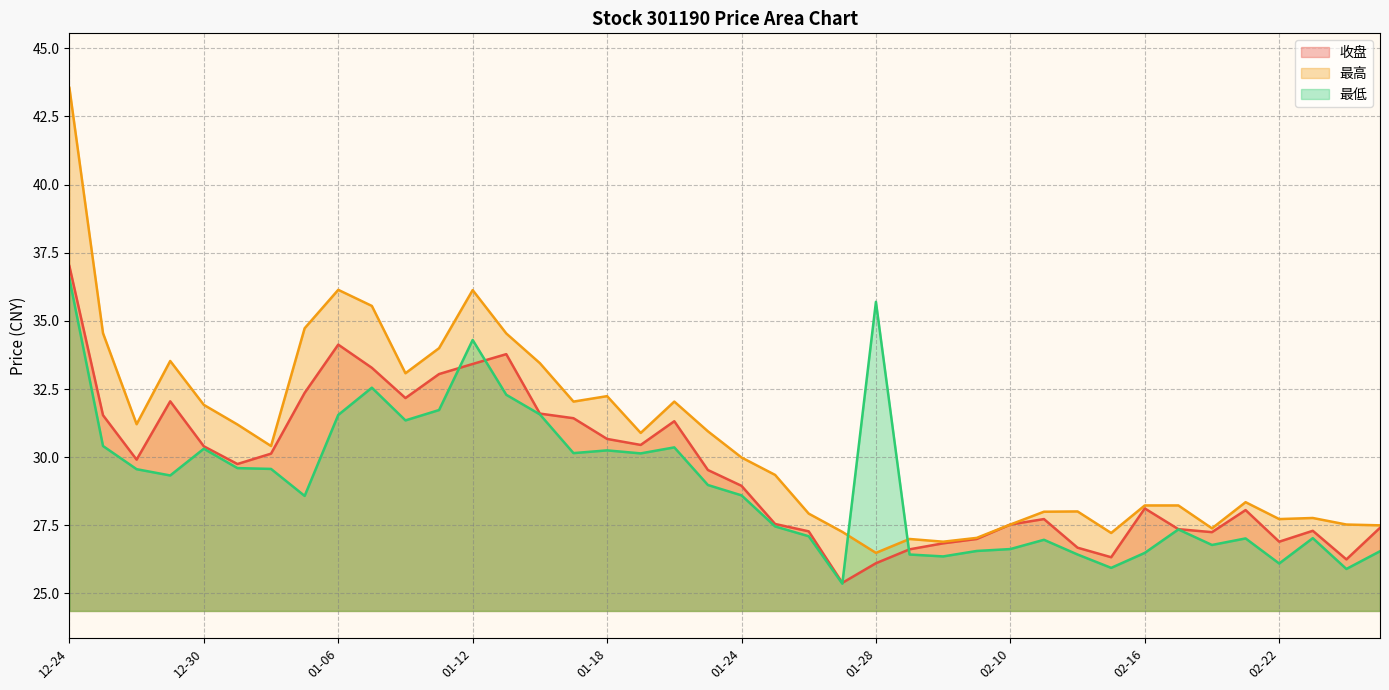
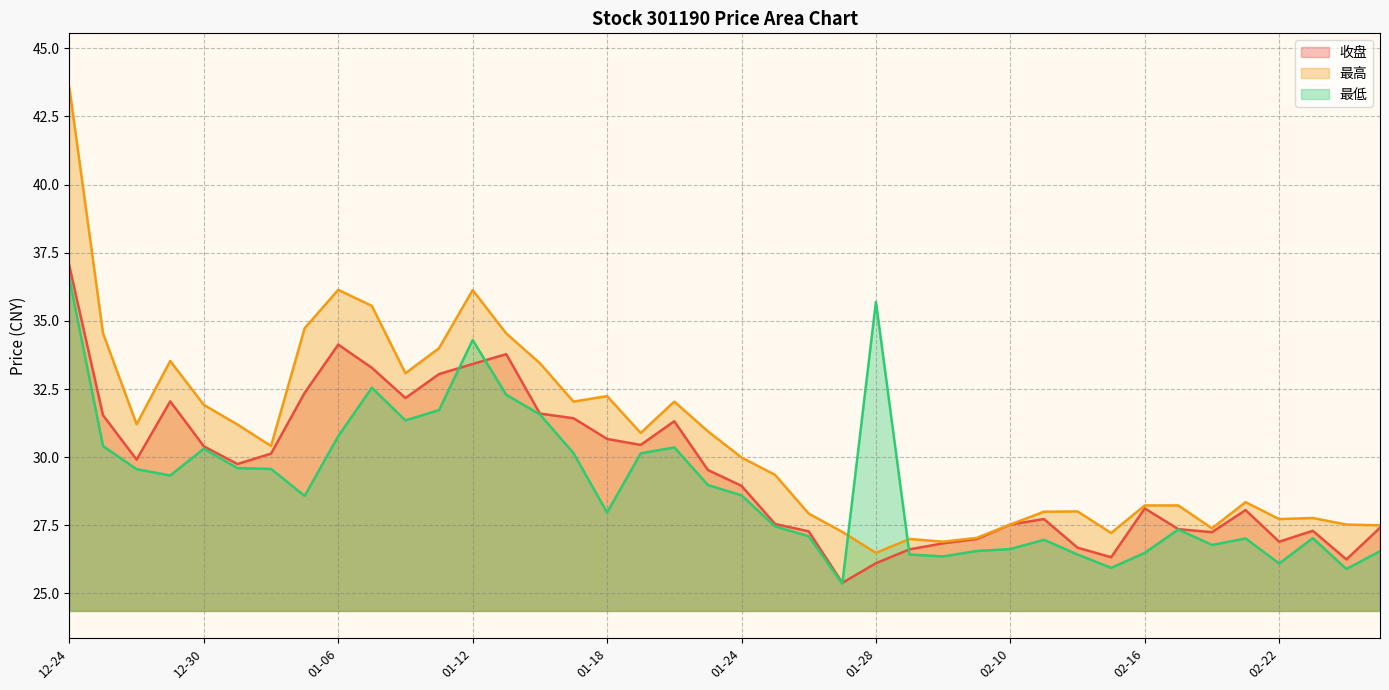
  {
    "最低": {
      "12-24": 36.6,
-     "01-06": 31.6,
+     "01-06": 30.8,
      "01-12": 34.3,
-     "01-18": 30.3,
+     "01-18": 28.0,
      "01-24": 28.6,
      "01-28": 35.7,
      "02-10": 26.6,
      "02-16": 26.5,
      "02-22": 26.1
    }
  }
